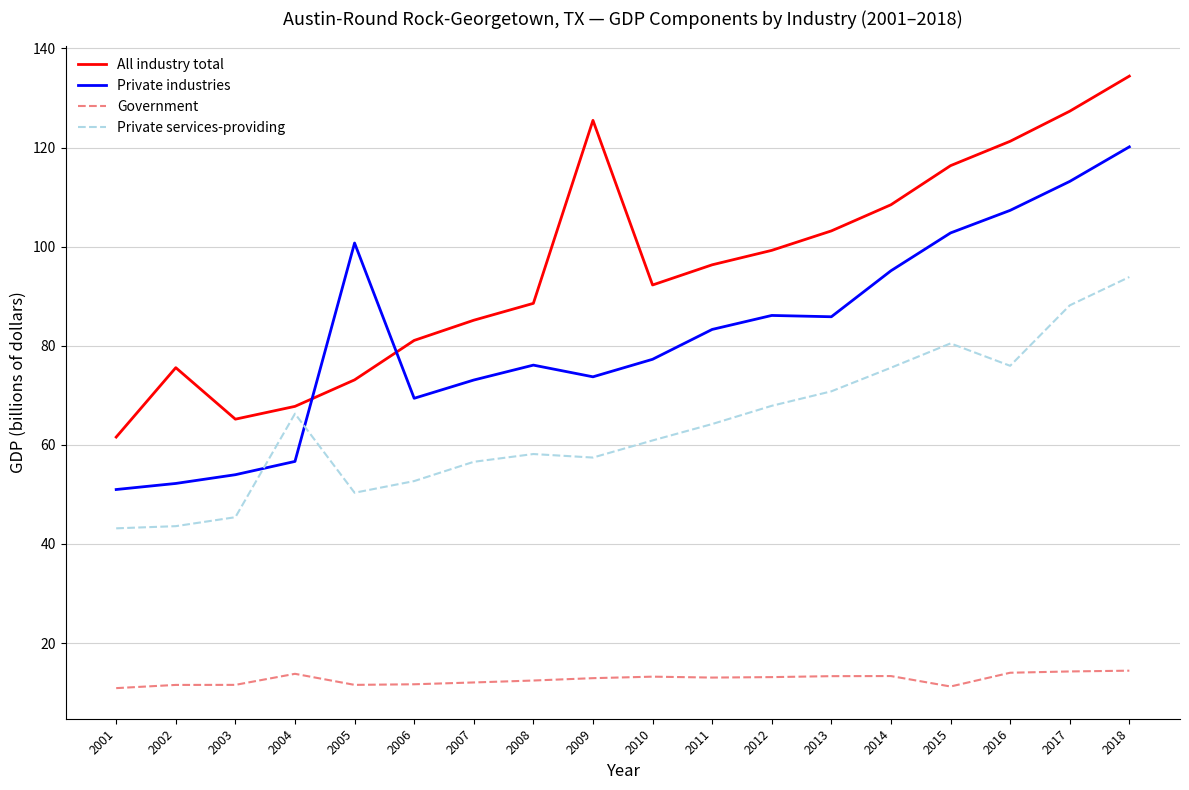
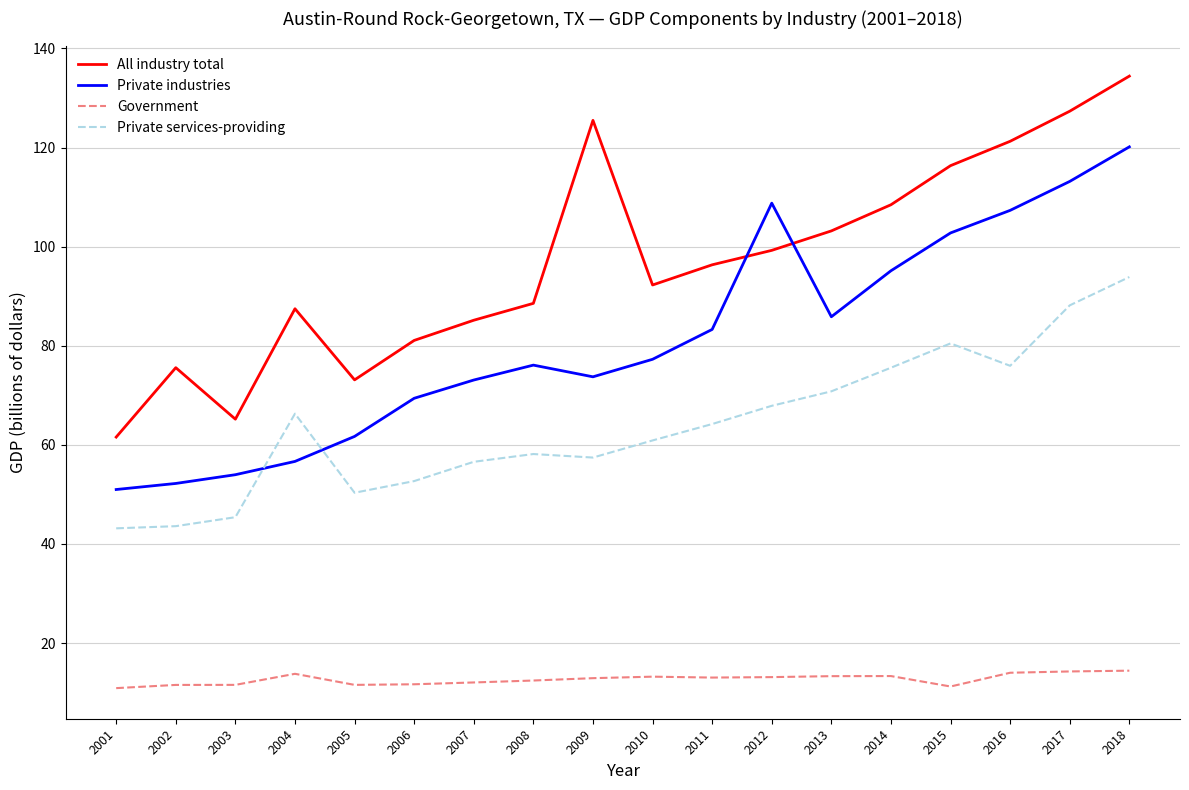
  {
    "All industry total": {
      "2001": 62,
      "2002": 76,
      "2003": 65,
-     "2004": 68,
+     "2004": 87,
      "2005": 73,
      "2006": 81,
      "2007": 85,
      "2008": 89,
      "2009": 125,
      "2010": 92,
      "2011": 96,
      "2012": 99,
      "2013": 103,
      "2014": 108,
      "2015": 116,
      "2016": 121,
      "2017": 127,
      "2018": 134
    },
    "Private industries": {
      "2001": 51,
      "2002": 52,
      "2003": 54,
      "2004": 57,
-     "2005": 101,
+     "2005": 62,
      "2006": 69,
      "2007": 73,
      "2008": 76,
      "2009": 74,
      "2010": 77,
      "2011": 83,
-     "2012": 86,
+     "2012": 109,
      "2013": 86,
      "2014": 95,
      "2015": 103,
      "2016": 107,
      "2017": 113,
      "2018": 120
    },
    "Government": {
      "2001": 11,
      "2002": 12,
      "2003": 12,
      "2004": 14,
      "2005": 12,
      "2006": 12,
      "2007": 12,
      "2008": 12,
      "2009": 13,
      "2010": 13,
      "2011": 13,
      "2012": 13,
      "2013": 13,
      "2014": 13,
      "2015": 11,
      "2016": 14,
      "2017": 14,
      "2018": 14
    },
    "Private services-providing": {
      "2001": 43,
      "2002": 44,
      "2003": 45,
      "2004": 66,
      "2005": 50,
      "2006": 53,
      "2007": 57,
      "2008": 58,
      "2009": 57,
      "2010": 61,
      "2011": 64,
      "2012": 68,
      "2013": 71,
      "2014": 76,
      "2015": 80,
      "2016": 76,
      "2017": 88,
      "2018": 94
    }
  }
